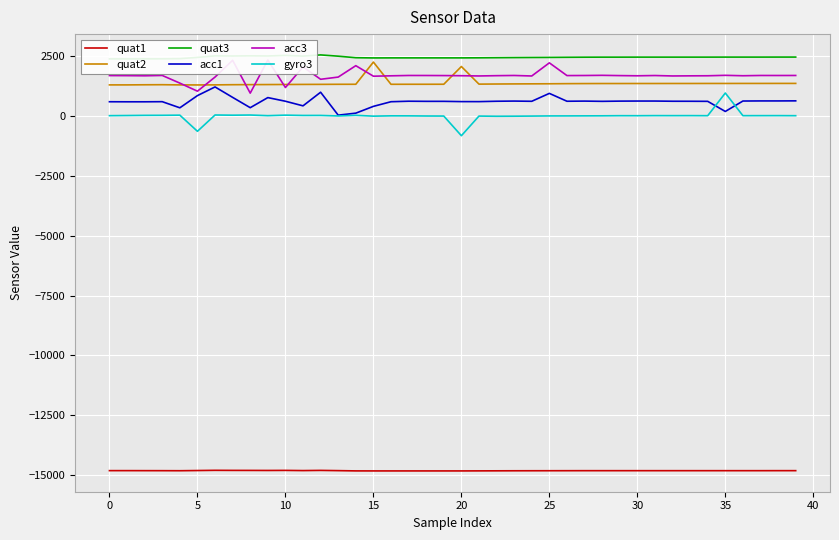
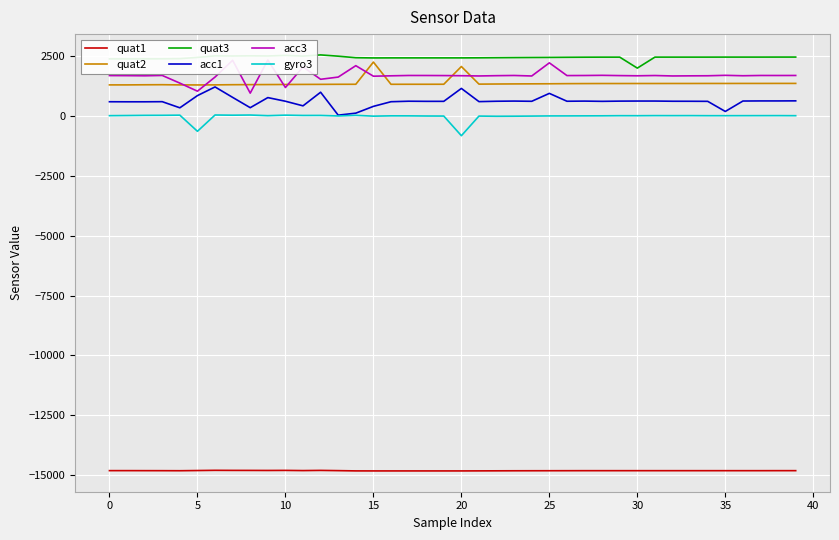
  {
    "quat1": {
      "0": -14800,
      "5": -14800,
      "10": -14800,
      "15": -14800,
      "20": -14800,
      "25": -14800,
      "30": -14800,
      "35": -14800
    },
    "quat2": {
      "0": 1300,
      "5": 1300,
      "10": 1300,
      "15": 2200,
      "20": 2100,
      "25": 1300,
      "30": 1300,
      "35": 1400
    },
    "quat3": {
      "15": 2400,
      "20": 2400,
      "25": 2400,
-     "30": 2400,
+     "30": 2000,
      "35": 2500
    },
    "acc1": {
      "0": 600,
      "5": 800,
      "10": 600,
      "15": 400,
-     "20": 600,
+     "20": 1100,
      "25": 900,
      "30": 600,
      "35": 200
    },
    "acc3": {
      "0": 1700,
      "5": 1000,
      "10": 1200,
      "15": 1700,
      "20": 1700,
      "25": 2200,
      "30": 1700,
      "35": 1700
    },
    "gyro3": {
      "0": 0,
      "5": -600,
      "10": 0,
      "15": 0,
      "20": -800,
      "25": 0,
      "30": 0,
-     "35": 1000
+     "35": 0
    }
  }
